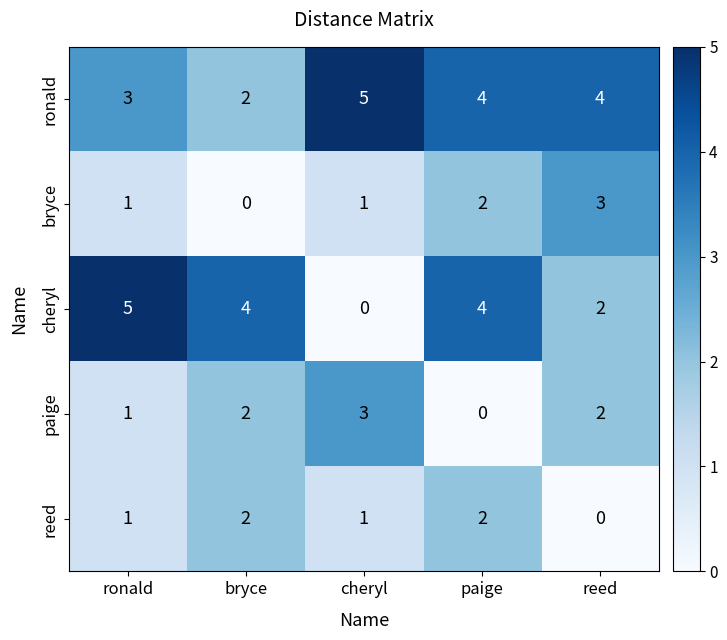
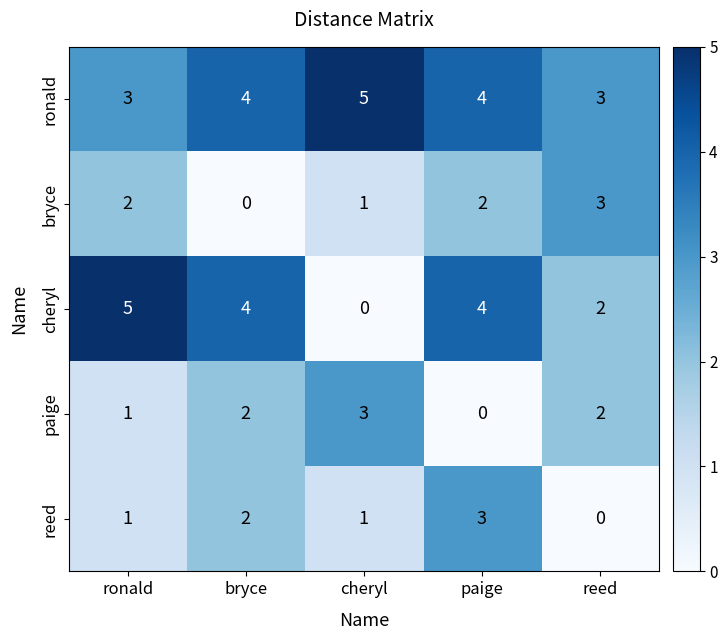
  {
    "ronald": {
      "ronald": 3,
-     "bryce": 2,
+     "bryce": 4,
      "cheryl": 5,
      "paige": 4,
-     "reed": 4
+     "reed": 3
    },
    "bryce": {
-     "ronald": 1,
+     "ronald": 2,
      "bryce": 0,
      "cheryl": 1,
      "paige": 2,
      "reed": 3
    },
    "cheryl": {
      "ronald": 5,
      "bryce": 4,
      "cheryl": 0,
      "paige": 4,
      "reed": 2
    },
    "paige": {
      "ronald": 1,
      "bryce": 2,
      "cheryl": 3,
      "paige": 0,
      "reed": 2
    },
    "reed": {
      "ronald": 1,
      "bryce": 2,
      "cheryl": 1,
-     "paige": 2,
+     "paige": 3,
      "reed": 0
    }
  }
